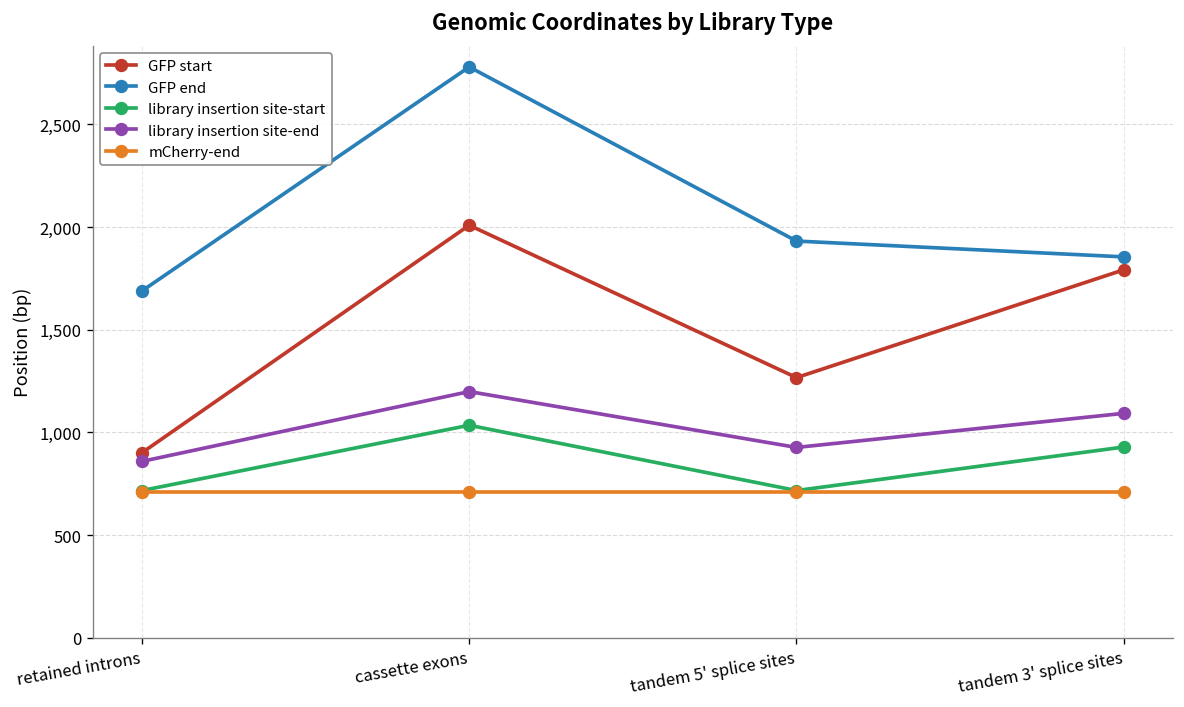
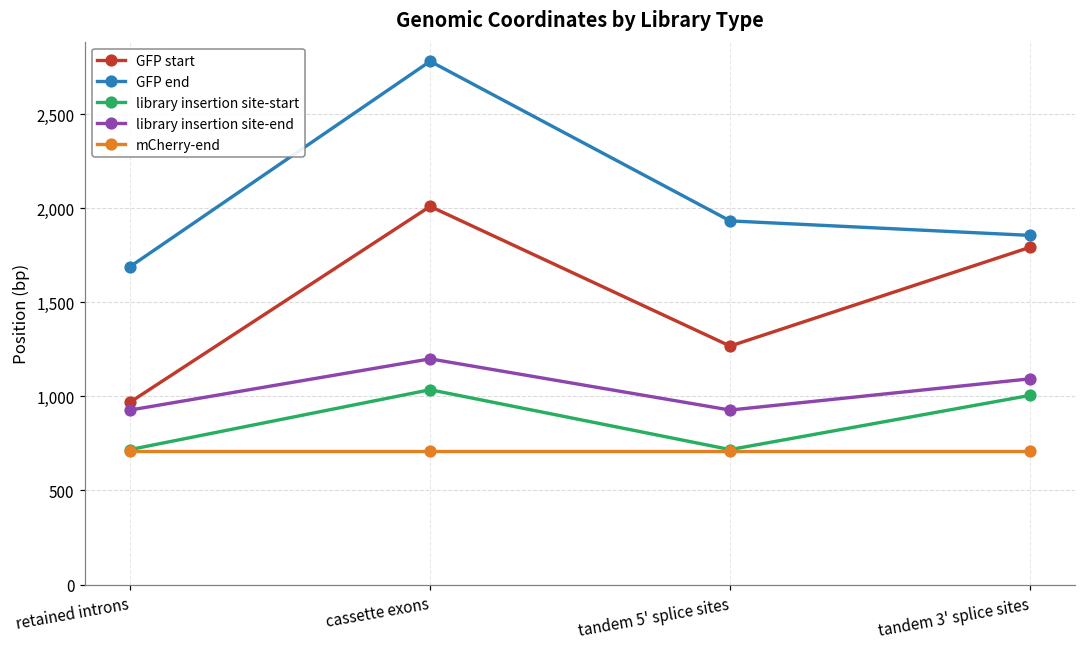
  {
    "GFP start": {
-     "retained introns": "900",
+     "retained introns": "970",
      "cassette exons": "2,010",
      "tandem 5' splice sites": "1,270",
      "tandem 3' splice sites": "1,790"
    },
    "GFP end": {
      "retained introns": "1,690",
      "cassette exons": "2,780",
      "tandem 5' splice sites": "1,930",
      "tandem 3' splice sites": "1,860"
    },
    "library insertion site-start": {
      "cassette exons": "1,040",
-     "tandem 3' splice sites": "930"
+     "tandem 3' splice sites": "1,010"
    },
    "library insertion site-end": {
-     "retained introns": "860",
+     "retained introns": "930",
      "cassette exons": "1,200",
      "tandem 5' splice sites": "930",
      "tandem 3' splice sites": "1,090"
    },
    "mCherry-end": {
      "cassette exons": "710",
      "tandem 3' splice sites": "710"
    }
  }
